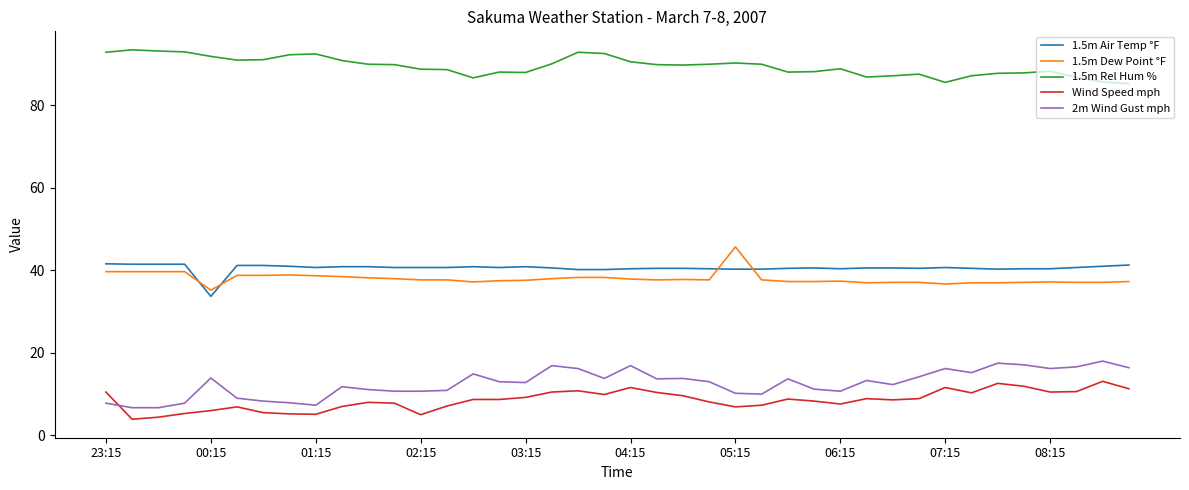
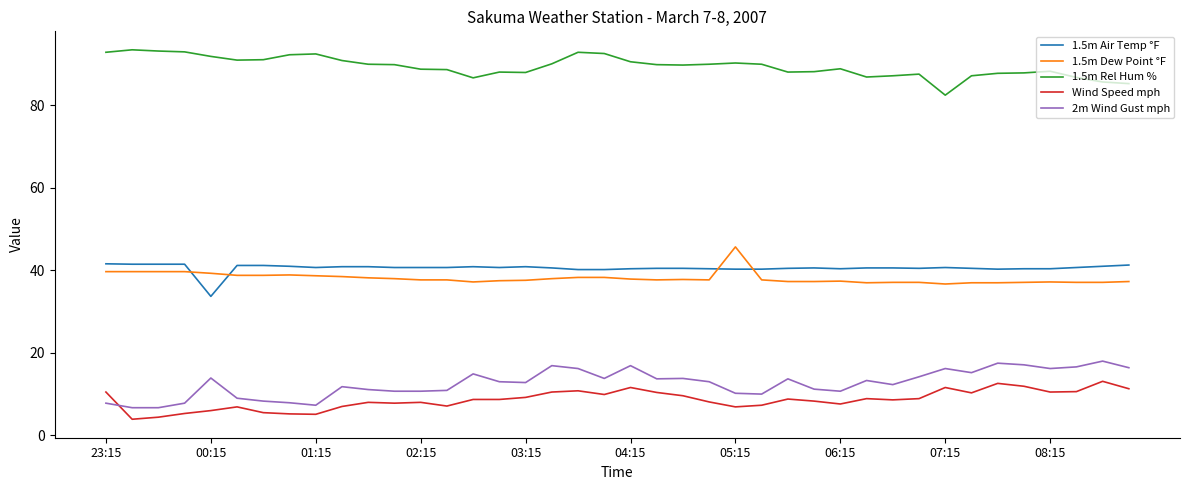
  {
    "1.5m Air Temp °F": {
      "23:15": 42,
      "00:15": 34,
      "01:15": 41,
      "02:15": 41,
      "03:15": 41,
      "04:15": 40,
      "05:15": 40,
      "06:15": 40,
      "07:15": 41,
      "08:15": 40
    },
    "1.5m Dew Point °F": {
      "23:15": 40,
-     "00:15": 35,
+     "00:15": 39,
      "01:15": 39,
      "02:15": 38,
      "03:15": 38,
      "04:15": 38,
      "05:15": 46,
      "06:15": 37,
      "07:15": 37,
      "08:15": 37
    },
    "1.5m Rel Hum %": {
      "23:15": 93,
      "00:15": 92,
      "01:15": 93,
      "02:15": 89,
      "03:15": 88,
      "04:15": 91,
      "05:15": 90,
      "06:15": 89,
-     "07:15": 86
+     "07:15": 83
    },
    "Wind Speed mph": {
      "23:15": 11,
      "00:15": 6,
      "01:15": 5,
-     "02:15": 5,
+     "02:15": 8,
      "03:15": 9,
      "04:15": 12,
      "05:15": 7,
      "06:15": 8,
      "07:15": 12,
      "08:15": 11
    },
    "2m Wind Gust mph": {
      "23:15": 8,
      "00:15": 14,
      "01:15": 7,
      "02:15": 11,
      "03:15": 13,
      "04:15": 17,
      "05:15": 10,
      "06:15": 11,
      "07:15": 16,
      "08:15": 16
    }
  }
